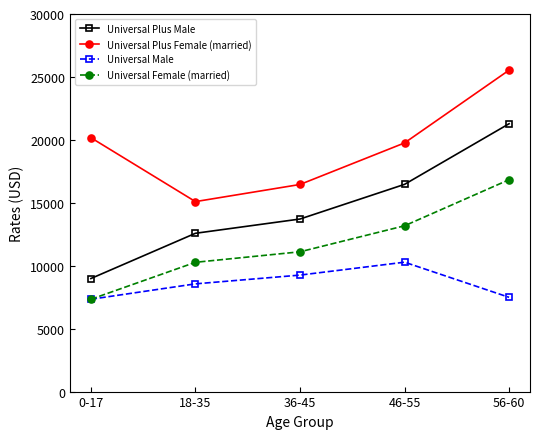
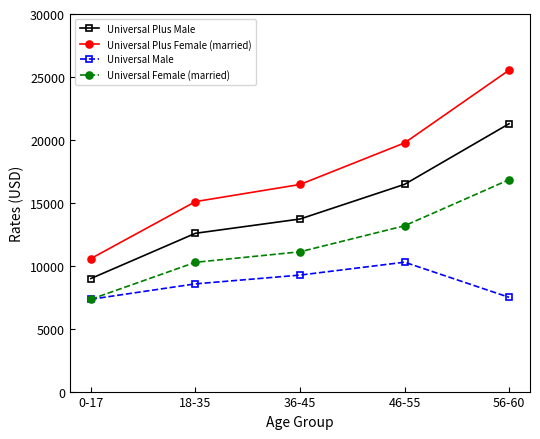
  {
    "Universal Plus Male": {
      "0-17": 9000,
      "18-35": 12600,
      "36-45": 13700,
      "46-55": 16500,
      "56-60": 21300
    },
    "Universal Plus Female (married)": {
-     "0-17": 20200,
+     "0-17": 10600,
      "18-35": 15100,
      "36-45": 16500,
      "46-55": 19800,
      "56-60": 25500
    },
    "Universal Male": {
      "18-35": 8600,
      "36-45": 9300,
      "46-55": 10300,
      "56-60": 7500
    },
    "Universal Female (married)": {
      "18-35": 10300,
      "36-45": 11100,
      "46-55": 13200,
      "56-60": 16800
    }
  }
